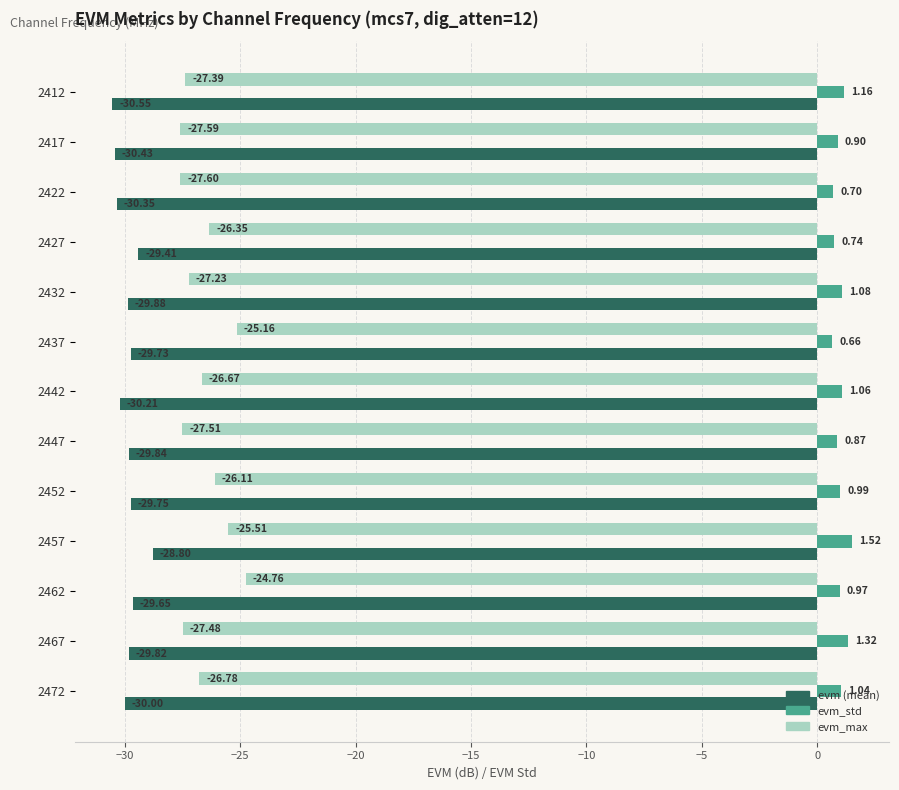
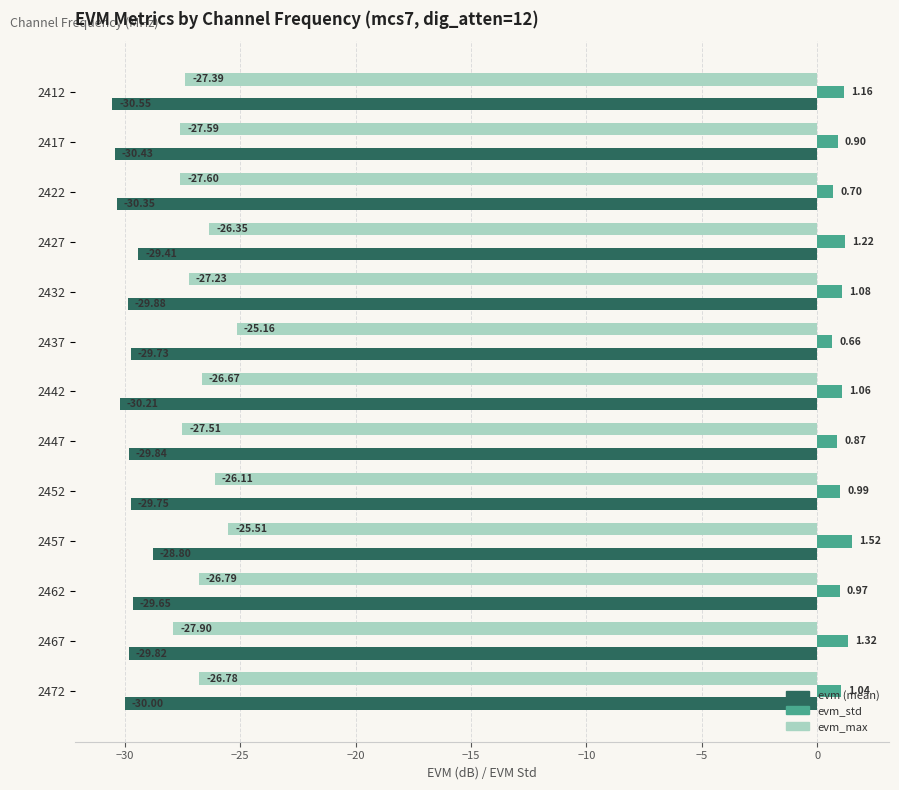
  {
    "evm_std": {
      "2412": 1.16,
      "2417": 0.90,
      "2422": 0.70,
-     "2427": 0.74,
+     "2427": 1.22,
      "2432": 1.08,
      "2437": 0.66,
      "2442": 1.06,
      "2447": 0.87,
      "2452": 0.99,
      "2457": 1.52,
      "2462": 0.97,
      "2467": 1.32,
      "2472": 1.04
    },
    "evm_max": {
      "2412": -27.39,
      "2417": -27.59,
      "2422": -27.60,
      "2427": -26.35,
      "2432": -27.23,
      "2437": -25.16,
      "2442": -26.67,
      "2447": -27.51,
      "2452": -26.11,
      "2457": -25.51,
-     "2462": -24.76,
-     "2467": -27.48,
+     "2462": -26.79,
+     "2467": -27.90,
      "2472": -26.78
    }
  }
